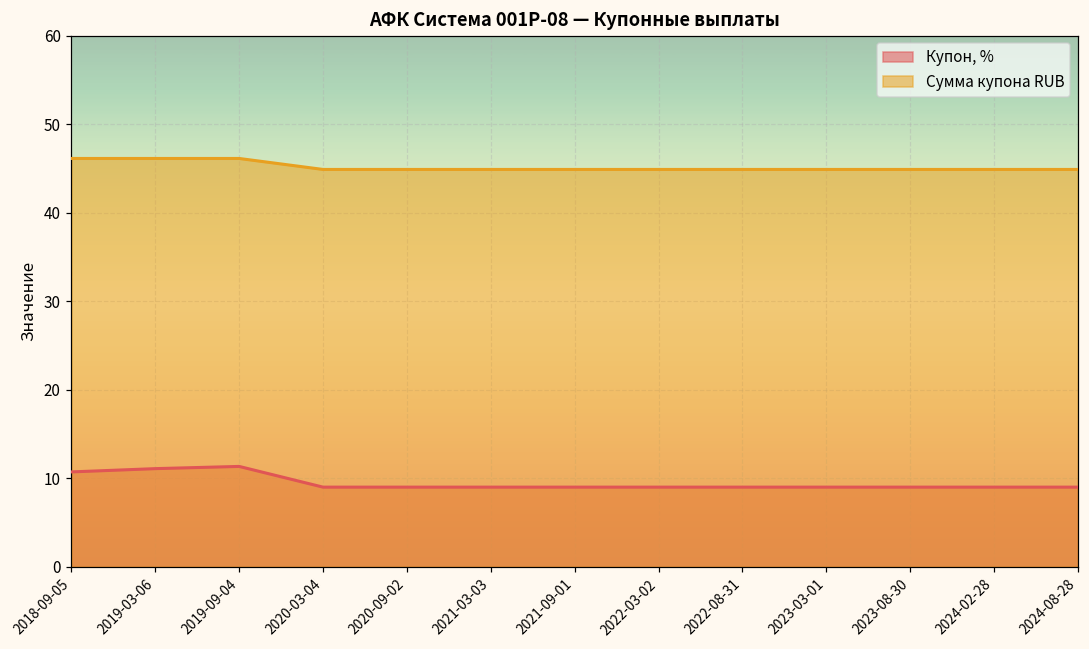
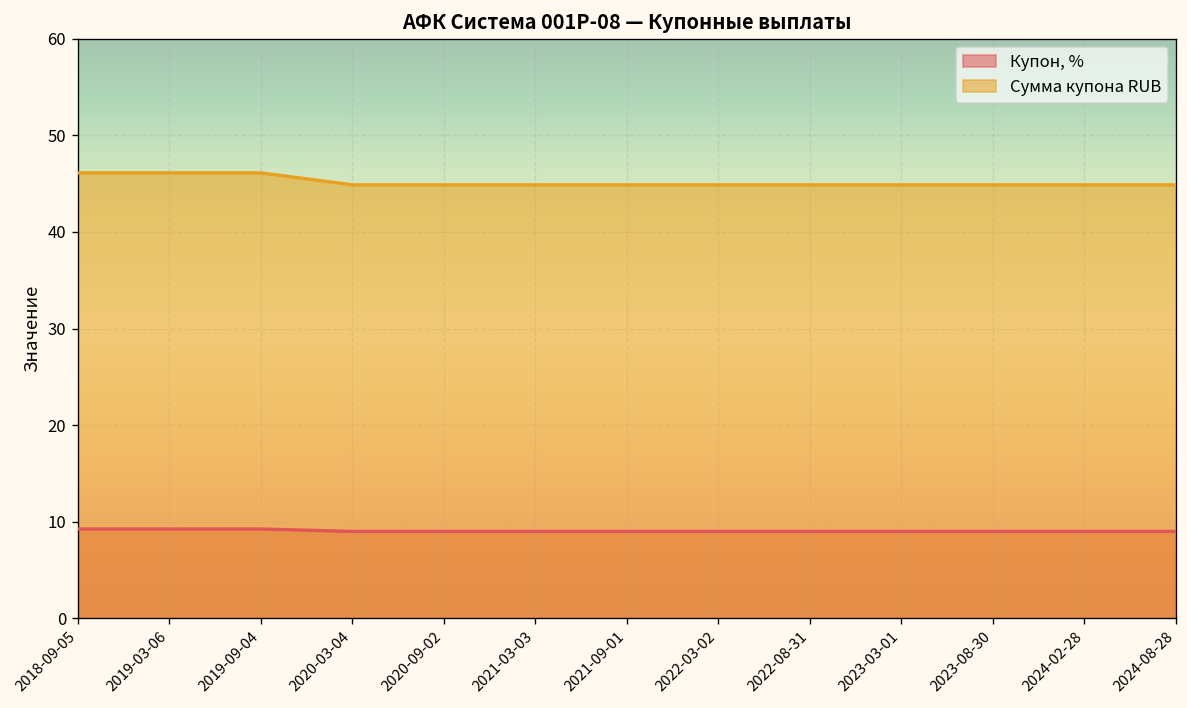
  {
    "Купон, %": {
-     "2018-09-05": 11,
-     "2019-03-06": 11,
-     "2019-09-04": 11,
+     "2018-09-05": 9,
+     "2019-03-06": 9,
+     "2019-09-04": 9,
      "2020-03-04": 9,
      "2020-09-02": 9,
      "2021-03-03": 9,
      "2021-09-01": 9,
      "2022-03-02": 9,
      "2022-08-31": 9,
      "2023-03-01": 9,
      "2023-08-30": 9,
      "2024-02-28": 9,
      "2024-08-28": 9
    },
    "Сумма купона RUB": {
      "2018-09-05": 46,
      "2019-03-06": 46,
      "2019-09-04": 46,
      "2020-03-04": 45,
      "2020-09-02": 45,
      "2021-03-03": 45,
      "2021-09-01": 45,
      "2022-03-02": 45,
      "2022-08-31": 45,
      "2023-03-01": 45,
      "2023-08-30": 45,
      "2024-02-28": 45,
      "2024-08-28": 45
    }
  }
